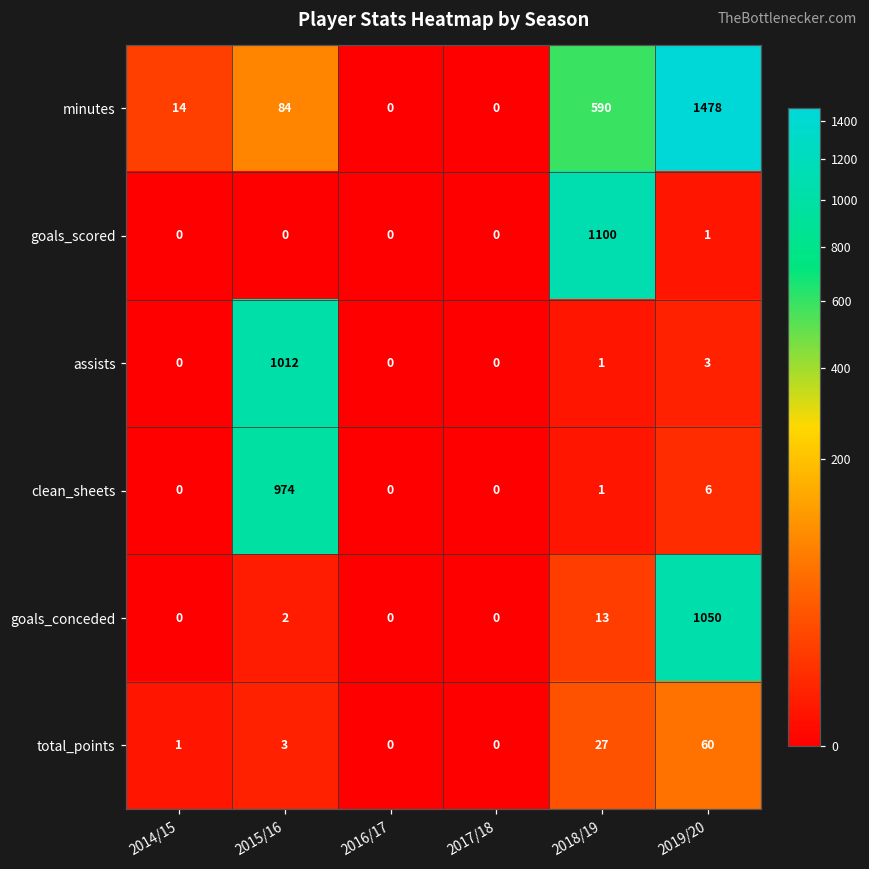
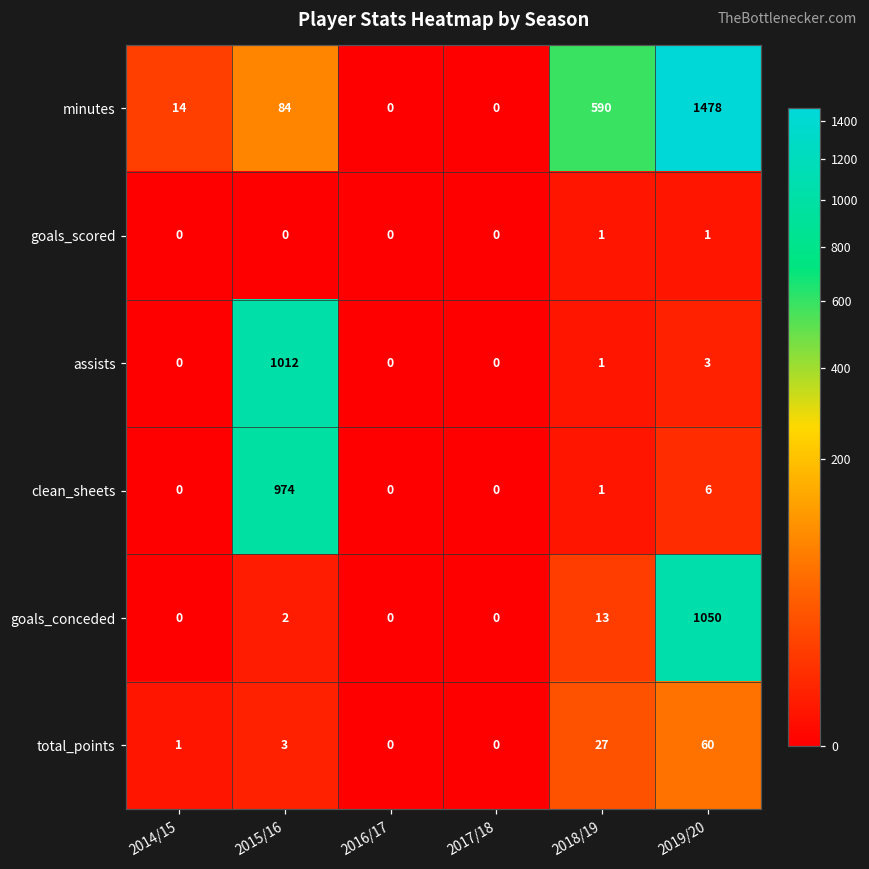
  {
    "minutes": {
      "2014/15": 14,
      "2015/16": 84,
      "2016/17": 0,
      "2017/18": 0,
      "2018/19": 590,
      "2019/20": 1478
    },
    "goals_scored": {
      "2014/15": 0,
      "2015/16": 0,
      "2016/17": 0,
      "2017/18": 0,
-     "2018/19": 1100,
+     "2018/19": 1,
      "2019/20": 1
    },
    "assists": {
      "2014/15": 0,
      "2015/16": 1012,
      "2016/17": 0,
      "2017/18": 0,
      "2018/19": 1,
      "2019/20": 3
    },
    "clean_sheets": {
      "2014/15": 0,
      "2015/16": 974,
      "2016/17": 0,
      "2017/18": 0,
      "2018/19": 1,
      "2019/20": 6
    },
    "goals_conceded": {
      "2014/15": 0,
      "2015/16": 2,
      "2016/17": 0,
      "2017/18": 0,
      "2018/19": 13,
      "2019/20": 1050
    },
    "total_points": {
      "2014/15": 1,
      "2015/16": 3,
      "2016/17": 0,
      "2017/18": 0,
      "2018/19": 27,
      "2019/20": 60
    }
  }
